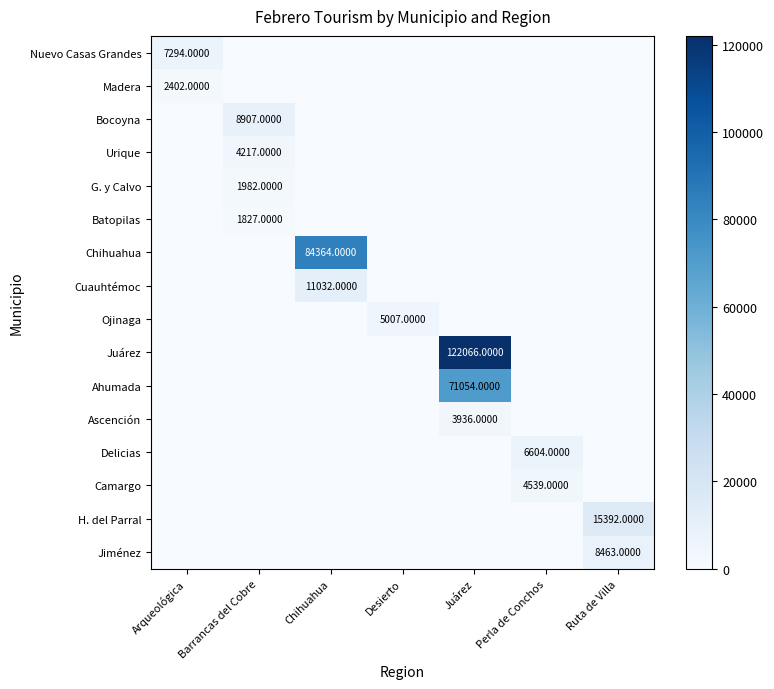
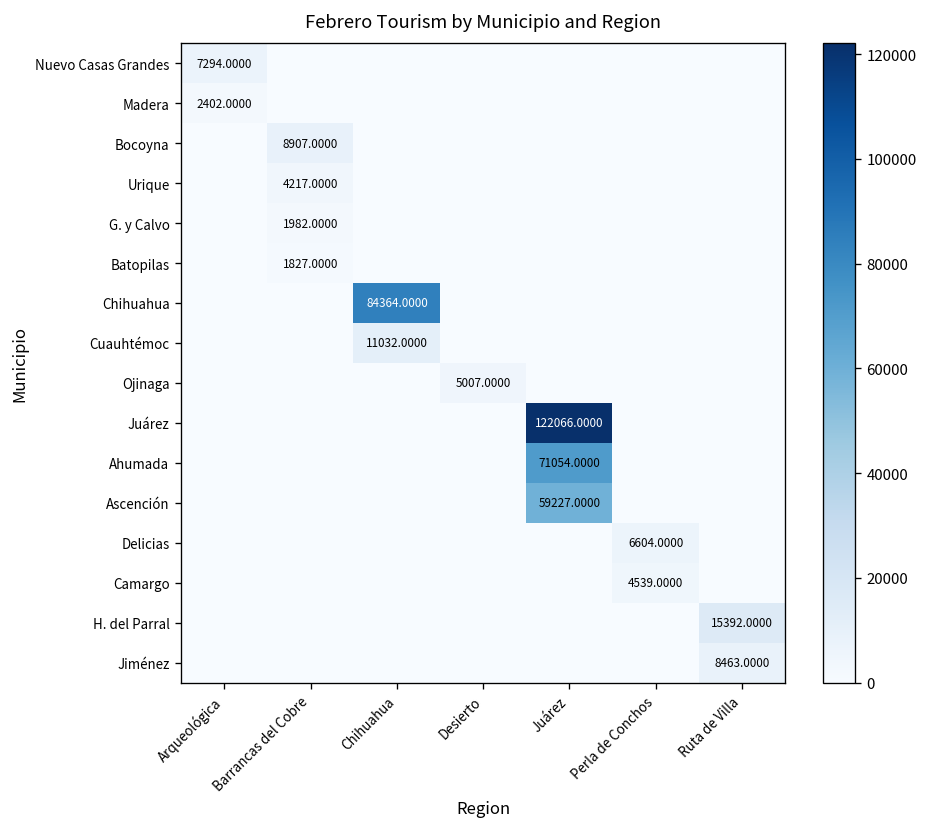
  {
    "Nuevo Casas Grandes": {
      "Arqueológica": 7294.0000
    },
    "Madera": {
      "Arqueológica": 2402.0000
    },
    "Bocoyna": {
      "Barrancas del Cobre": 8907.0000
    },
    "Urique": {
      "Barrancas del Cobre": 4217.0000
    },
    "G. y Calvo": {
      "Barrancas del Cobre": 1982.0000
    },
    "Batopilas": {
      "Barrancas del Cobre": 1827.0000
    },
    "Chihuahua": {
      "Chihuahua": 84364.0000
    },
    "Cuauhtémoc": {
      "Chihuahua": 11032.0000
    },
    "Ojinaga": {
      "Desierto": 5007.0000
    },
    "Juárez": {
      "Juárez": 122066.0000
    },
    "Ahumada": {
      "Juárez": 71054.0000
    },
    "Ascención": {
-     "Juárez": 3936.0000
+     "Juárez": 59227.0000
    },
    "Delicias": {
      "Perla de Conchos": 6604.0000
    },
    "Camargo": {
      "Perla de Conchos": 4539.0000
    },
    "H. del Parral": {
      "Ruta de Villa": 15392.0000
    },
    "Jiménez": {
      "Ruta de Villa": 8463.0000
    }
  }
